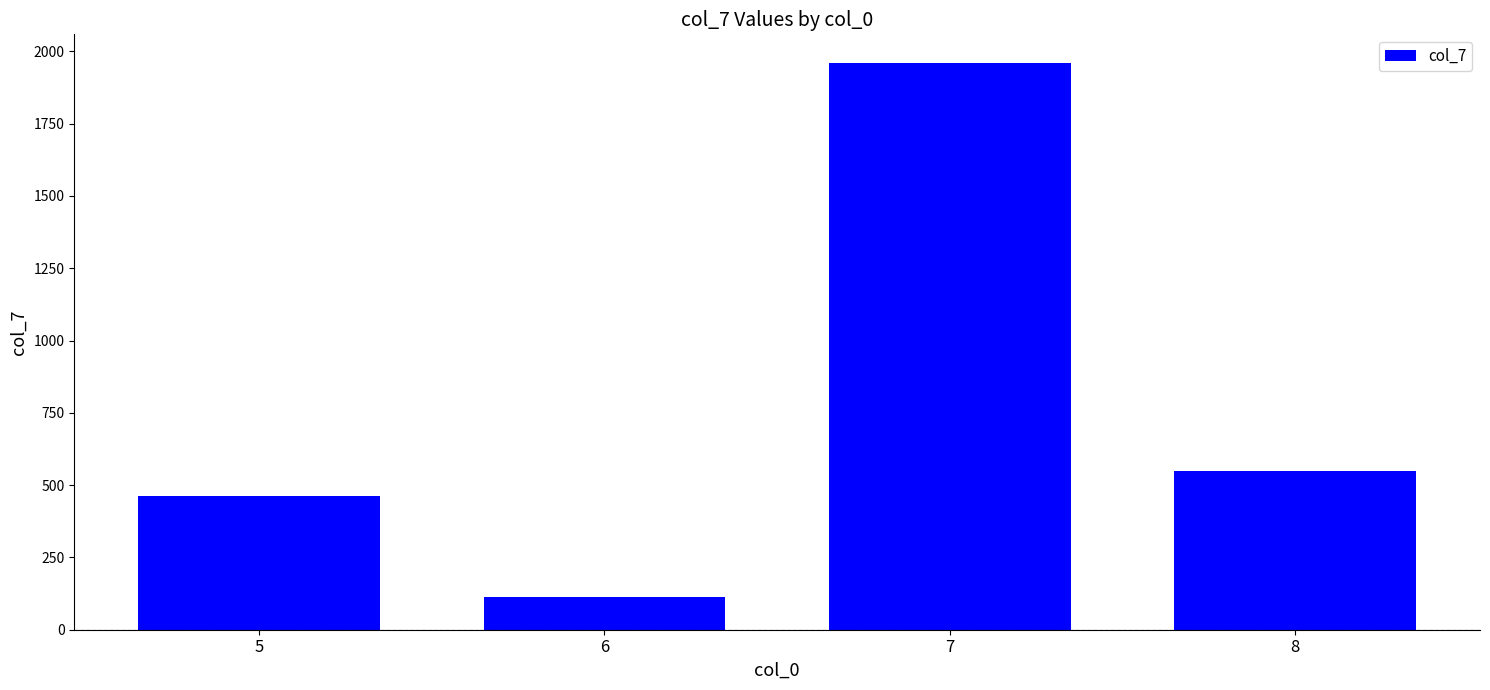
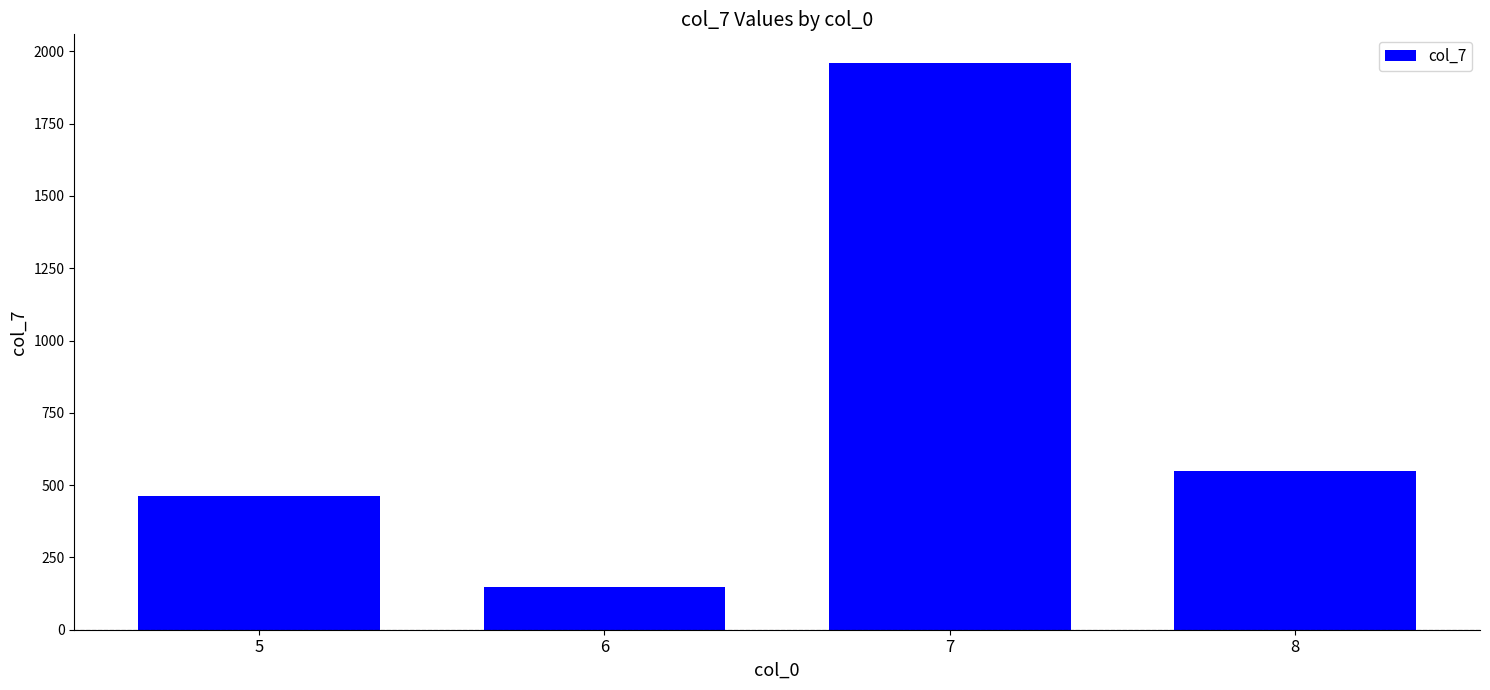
  {
    "5": 460,
-   "6": 110,
+   "6": 150,
    "7": 1960,
    "8": 550
  }
